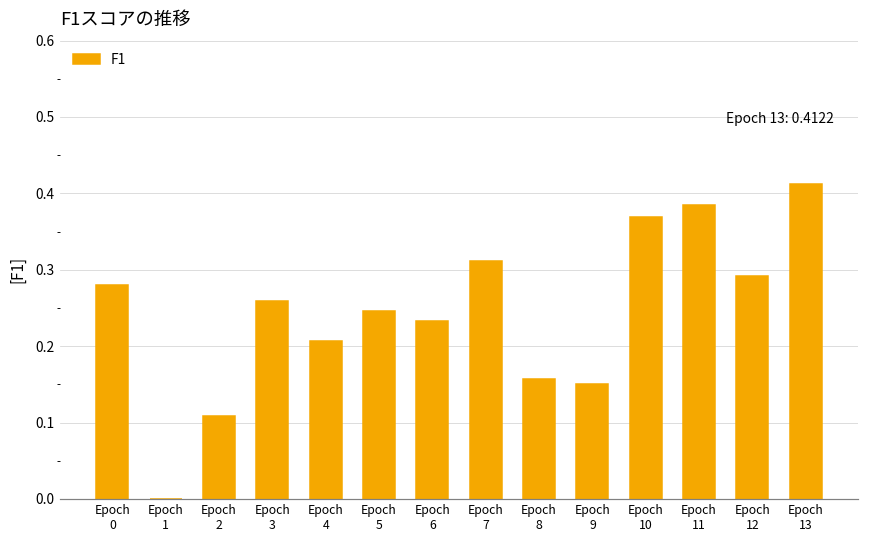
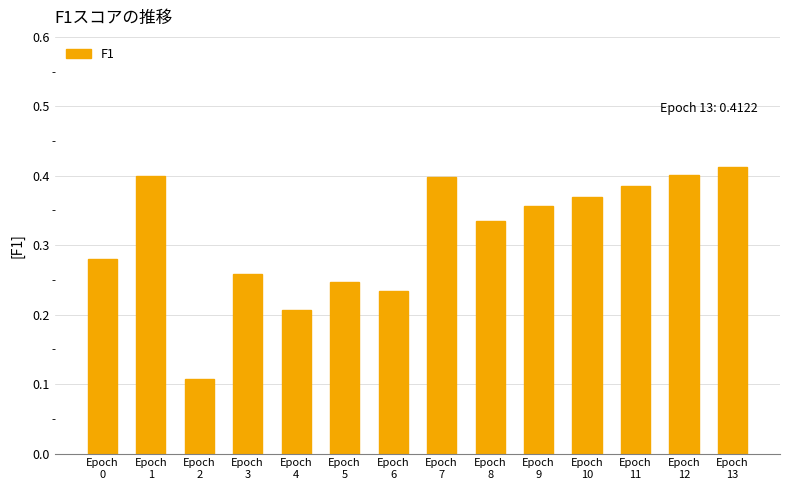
  {
    "Epoch 0": 0.28,
-   "Epoch 1": 0.0,
+   "Epoch 1": 0.4,
    "Epoch 2": 0.11,
    "Epoch 3": 0.26,
    "Epoch 4": 0.21,
    "Epoch 5": 0.25,
    "Epoch 6": 0.23,
-   "Epoch 7": 0.31,
-   "Epoch 8": 0.16,
-   "Epoch 9": 0.15,
+   "Epoch 7": 0.40,
+   "Epoch 8": 0.34,
+   "Epoch 9": 0.36,
    "Epoch 10": 0.37,
    "Epoch 11": 0.38,
-   "Epoch 12": 0.29,
+   "Epoch 12": 0.40,
    "Epoch 13": 0.41
  }
